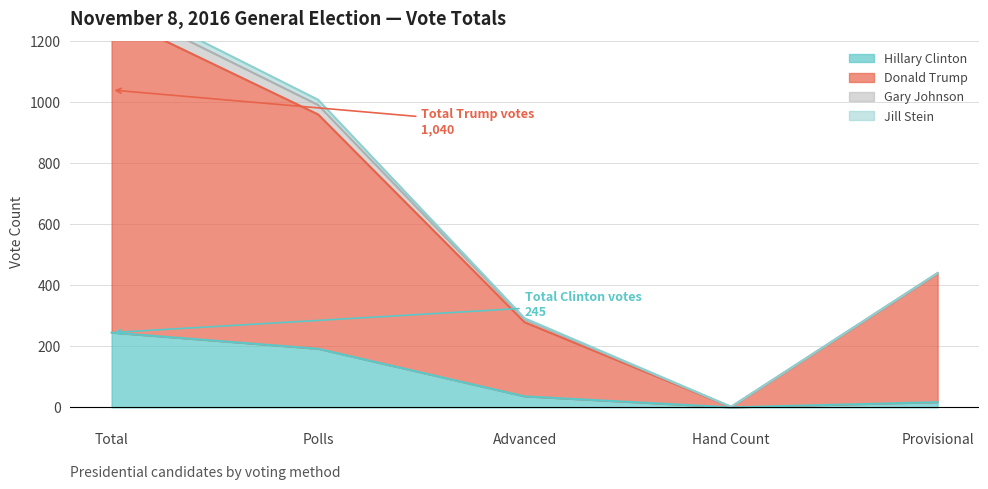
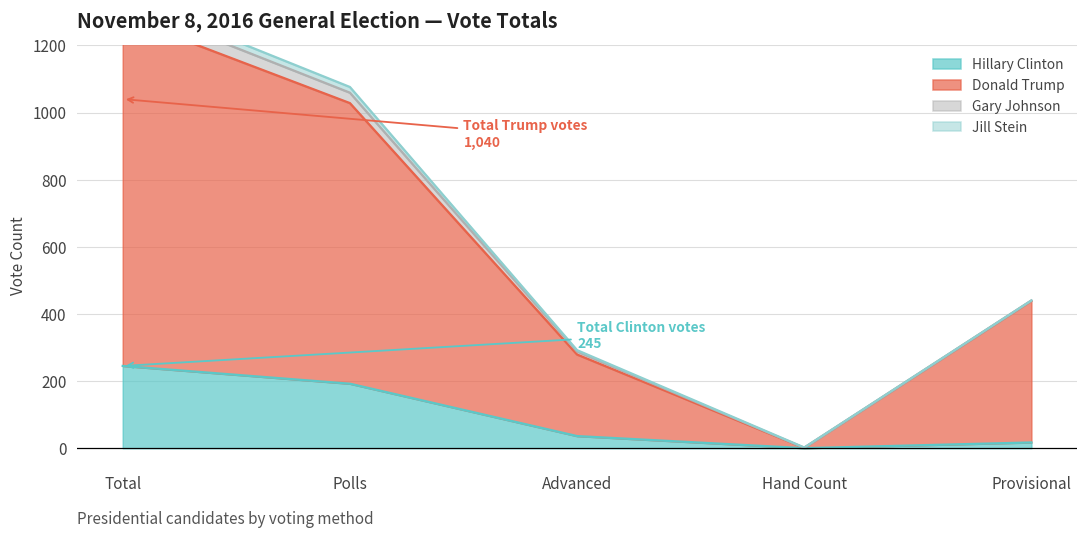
  {
    "Donald Trump": {
-     "Polls": 770
+     "Polls": 840
    }
  }
